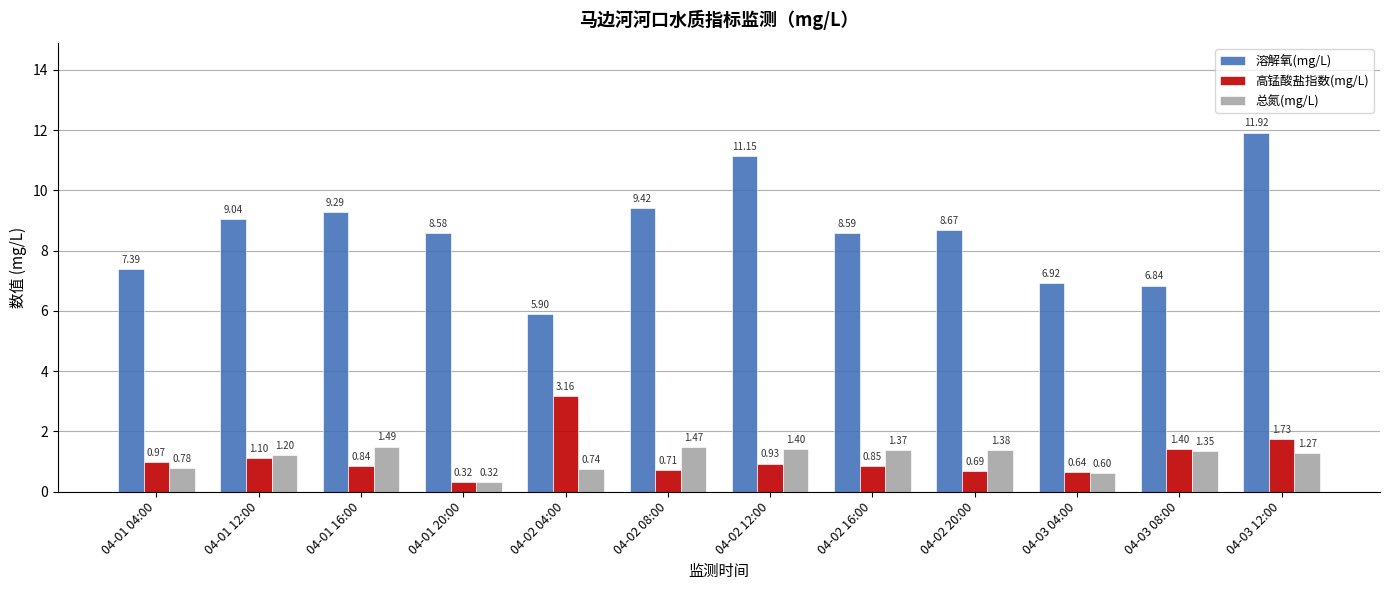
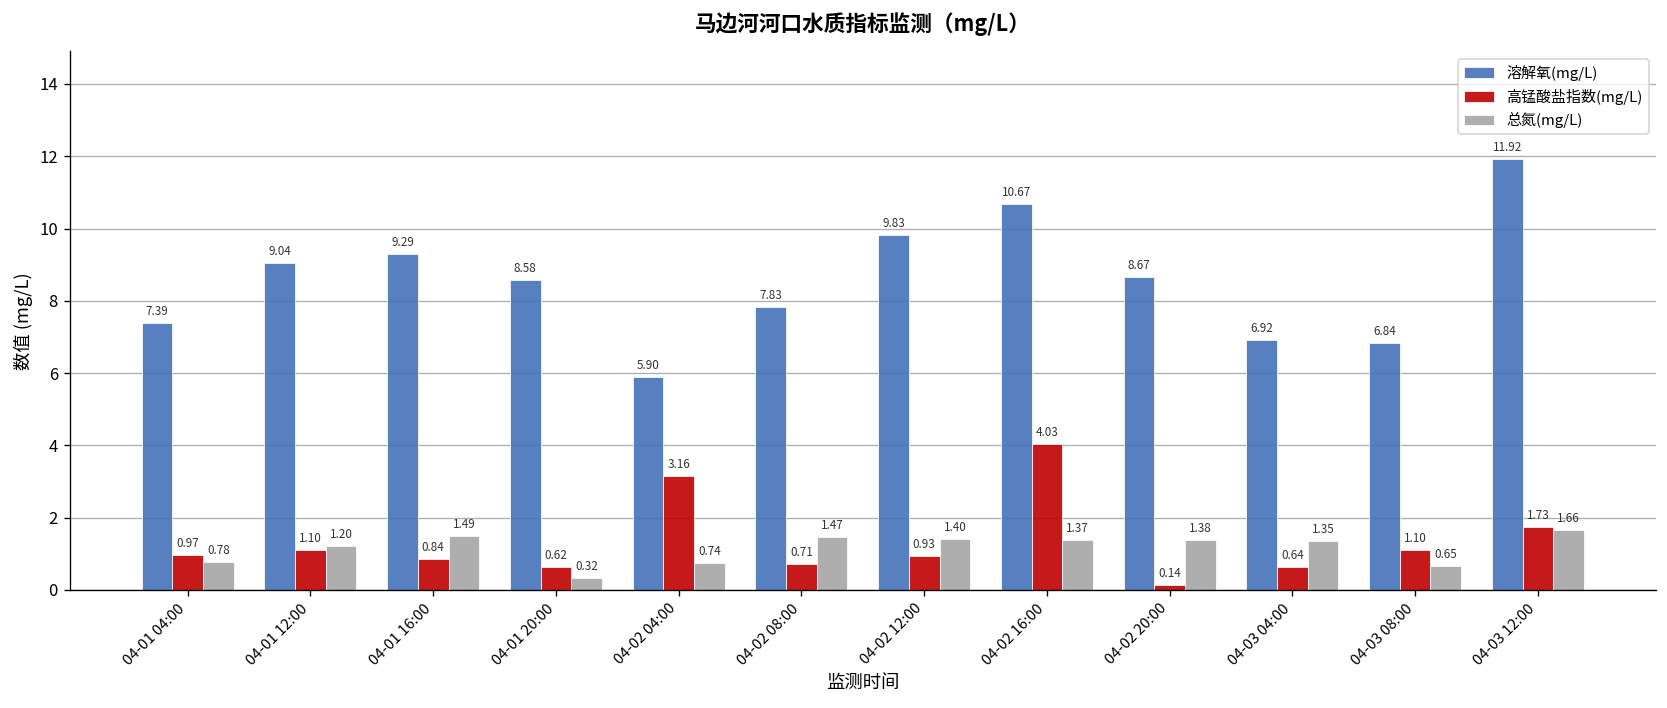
  {
    "溶解氧(mg/L)": {
      "04-01 04:00": 7.39,
      "04-01 12:00": 9.04,
      "04-01 16:00": 9.29,
      "04-01 20:00": 8.58,
      "04-02 04:00": 5.90,
-     "04-02 08:00": 9.42,
-     "04-02 12:00": 11.15,
-     "04-02 16:00": 8.59,
+     "04-02 08:00": 7.83,
+     "04-02 12:00": 9.83,
+     "04-02 16:00": 10.67,
      "04-02 20:00": 8.67,
      "04-03 04:00": 6.92,
      "04-03 08:00": 6.84,
      "04-03 12:00": 11.92
    },
    "高锰酸盐指数(mg/L)": {
      "04-01 04:00": 0.97,
      "04-01 12:00": 1.10,
      "04-01 16:00": 0.84,
-     "04-01 20:00": 0.32,
+     "04-01 20:00": 0.62,
      "04-02 04:00": 3.16,
      "04-02 08:00": 0.71,
      "04-02 12:00": 0.93,
-     "04-02 16:00": 0.85,
-     "04-02 20:00": 0.69,
+     "04-02 16:00": 4.03,
+     "04-02 20:00": 0.14,
      "04-03 04:00": 0.64,
-     "04-03 08:00": 1.40,
+     "04-03 08:00": 1.10,
      "04-03 12:00": 1.73
    },
    "总氮(mg/L)": {
      "04-01 04:00": 0.78,
      "04-01 12:00": 1.20,
      "04-01 16:00": 1.49,
      "04-01 20:00": 0.32,
      "04-02 04:00": 0.74,
      "04-02 08:00": 1.47,
      "04-02 12:00": 1.40,
      "04-02 16:00": 1.37,
      "04-02 20:00": 1.38,
-     "04-03 04:00": 0.60,
-     "04-03 08:00": 1.35,
-     "04-03 12:00": 1.27
+     "04-03 04:00": 1.35,
+     "04-03 08:00": 0.65,
+     "04-03 12:00": 1.66
    }
  }
